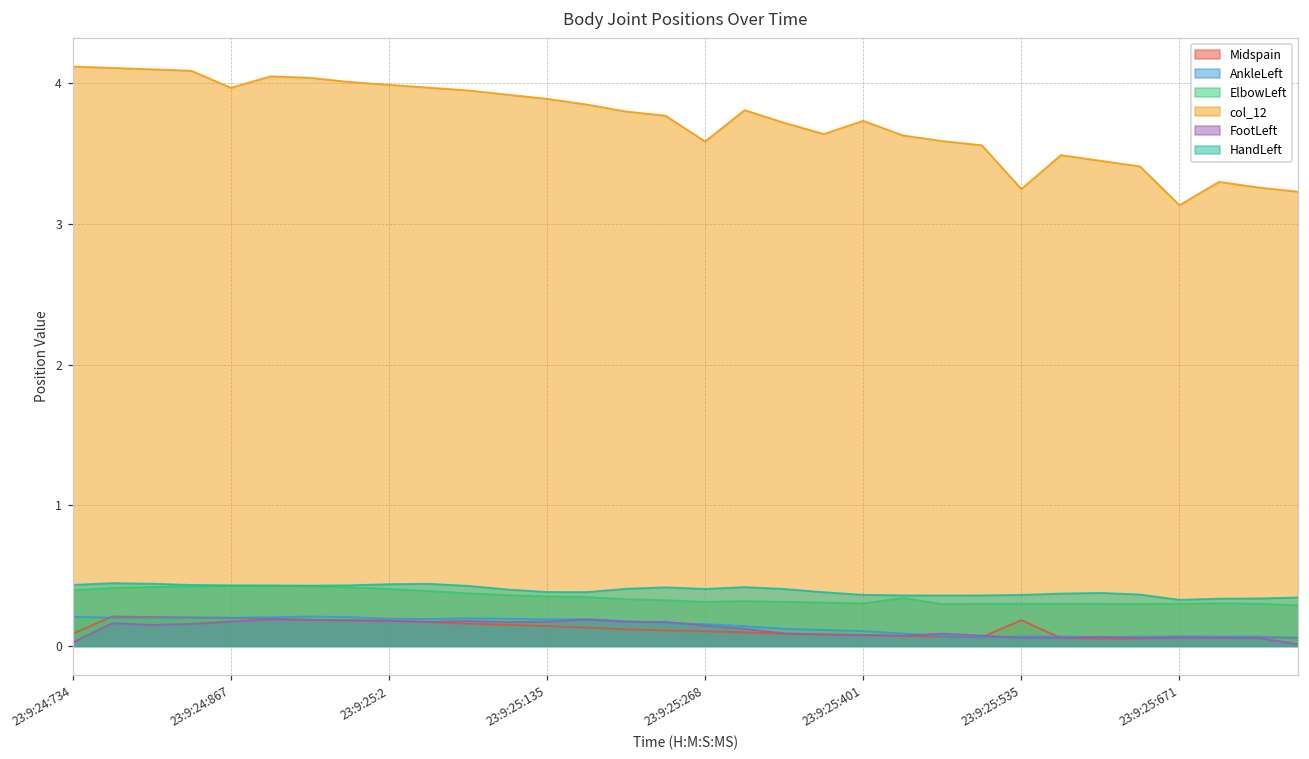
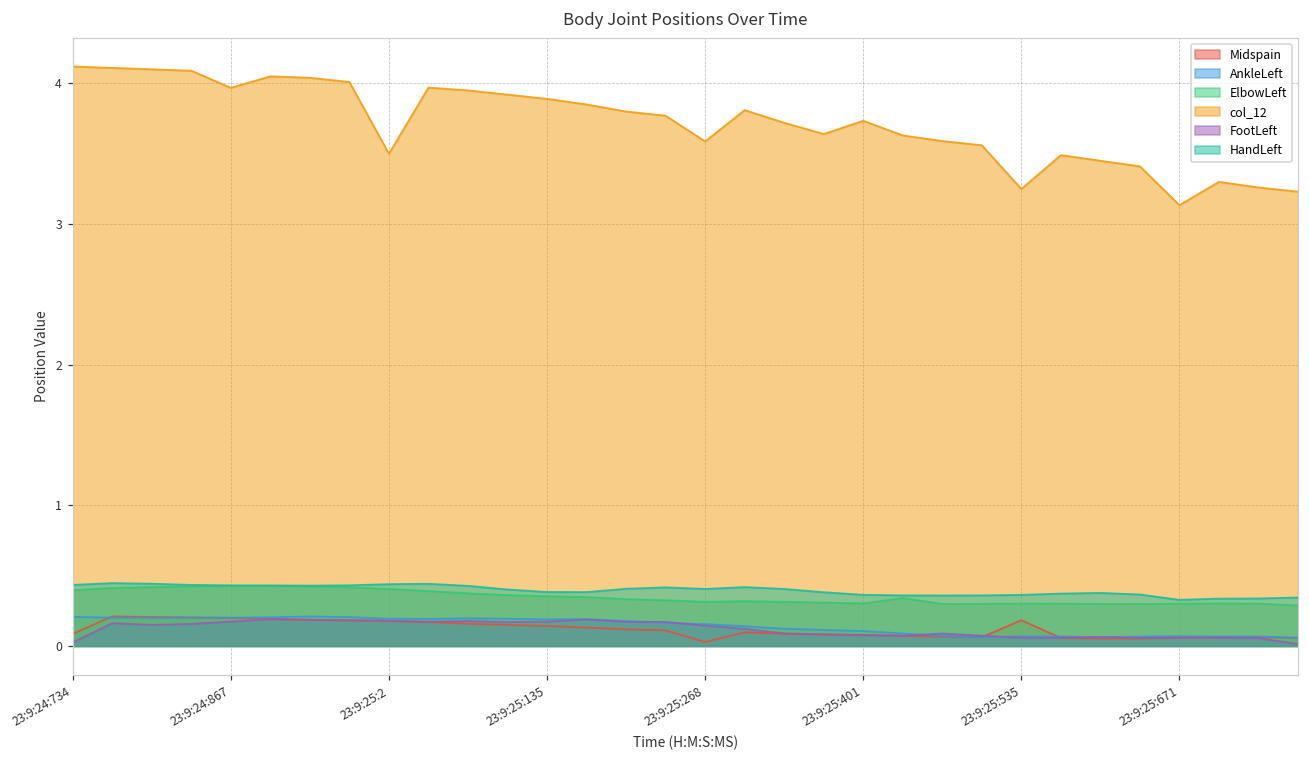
  {
    "Midspain": {
      "23:9:24:734": 0.09,
      "23:9:25:135": 0.14,
-     "23:9:25:268": 0.10,
+     "23:9:25:268": 0.03,
      "23:9:25:535": 0.18
    },
    "col_12": {
      "23:9:24:734": 4.12,
      "23:9:24:867": 3.97,
-     "23:9:25:2": 3.99,
+     "23:9:25:2": 3.50,
      "23:9:25:135": 3.89,
      "23:9:25:268": 3.59,
      "23:9:25:401": 3.73,
      "23:9:25:535": 3.25,
      "23:9:25:671": 3.13
    },
    "FootLeft": {
      "23:9:24:734": 0.02,
      "23:9:24:867": 0.17
    }
  }
